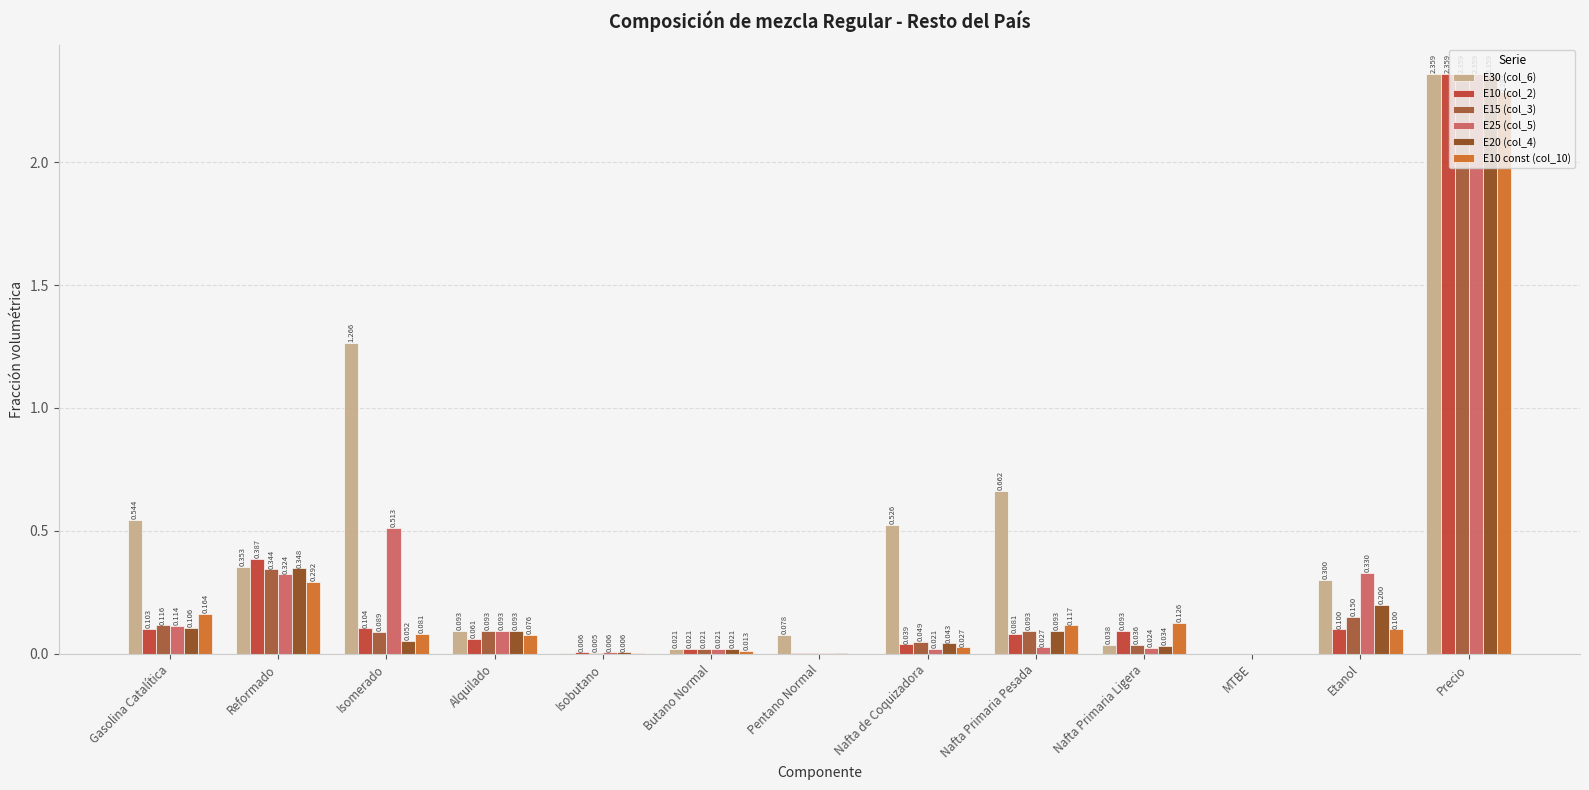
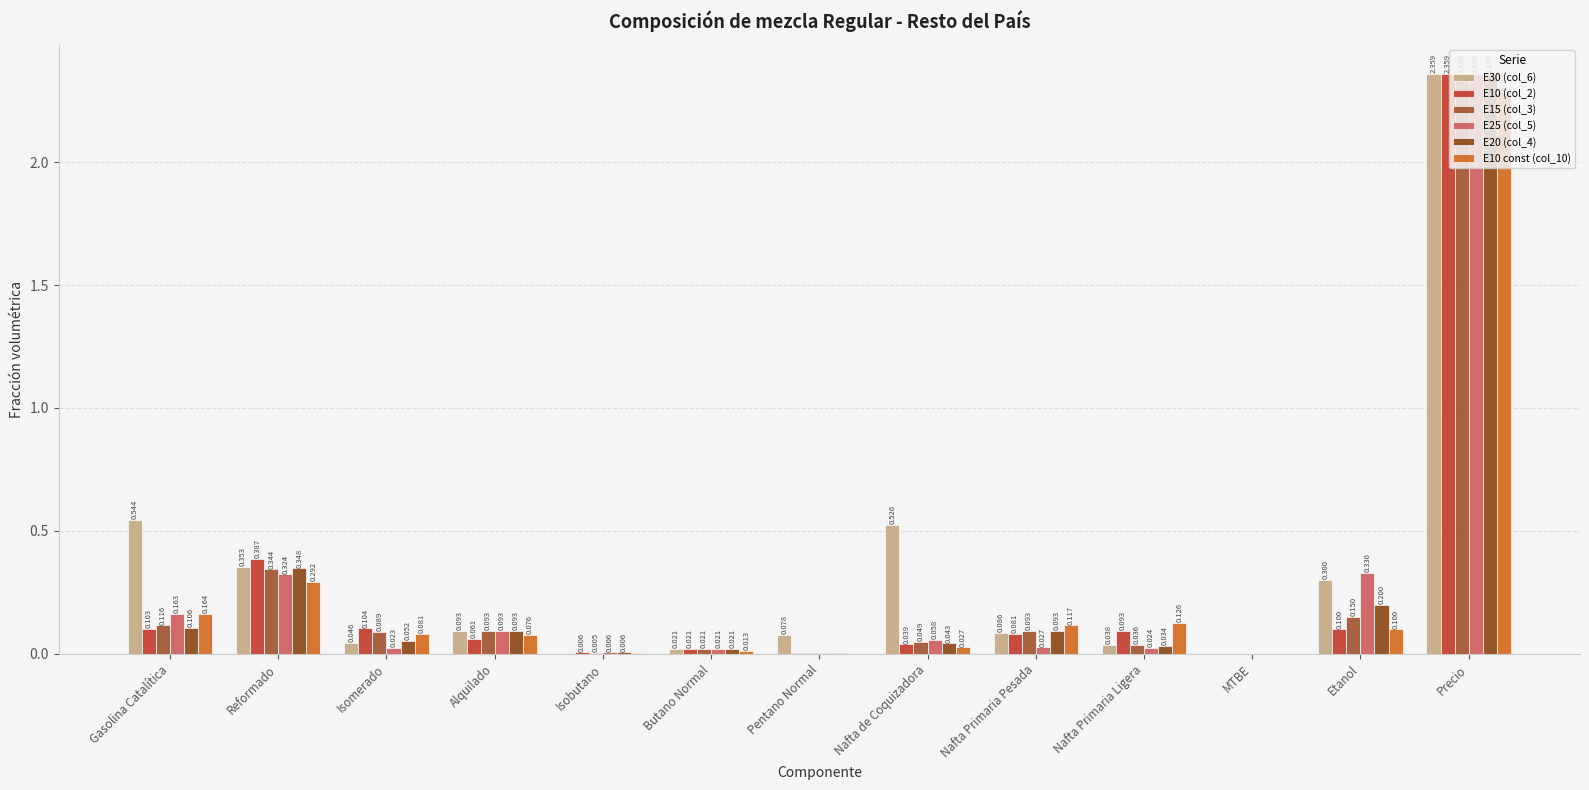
  {
    "E30 (col_6)": {
      "Gasolina Catalítica": 0.544,
      "Reformado": 0.353,
-     "Isomerado": 1.266,
+     "Isomerado": 0.046,
      "Alquilado": 0.093,
      "Butano Normal": 0.021,
      "Pentano Normal": 0.078,
      "Nafta de Coquizadora": 0.526,
-     "Nafta Primaria Pesada": 0.662,
+     "Nafta Primaria Pesada": 0.086,
      "Nafta Primaria Ligera": 0.038,
      "Etanol": 0.300,
      "Precio": 2.359
    },
    "E25 (col_5)": {
-     "Gasolina Catalítica": 0.114,
+     "Gasolina Catalítica": 0.163,
      "Reformado": 0.324,
-     "Isomerado": 0.513,
+     "Isomerado": 0.023,
      "Alquilado": 0.093,
      "Isobutano": 0.006,
      "Butano Normal": 0.021,
-     "Nafta de Coquizadora": 0.021,
+     "Nafta de Coquizadora": 0.058,
      "Nafta Primaria Pesada": 0.027,
      "Nafta Primaria Ligera": 0.024,
      "Etanol": 0.330
    }
  }
